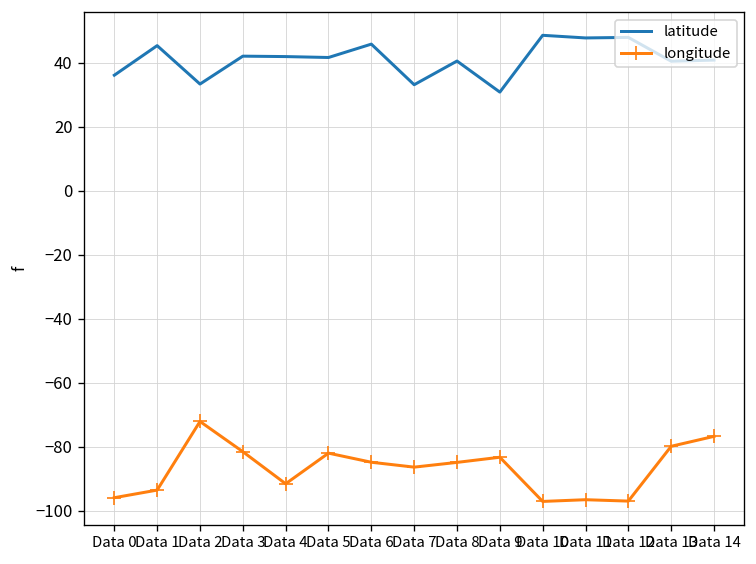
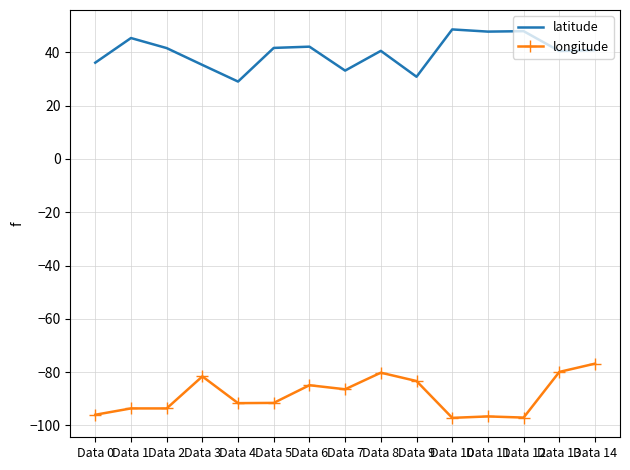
  {
    "latitude": {
      "Data 0": 36,
      "Data 1": 45,
-     "Data 2": 33,
-     "Data 3": 42,
-     "Data 4": 42,
+     "Data 2": 42,
+     "Data 3": 35,
+     "Data 4": 29,
      "Data 5": 42,
-     "Data 6": 46,
+     "Data 6": 42,
      "Data 7": 33,
      "Data 8": 41,
      "Data 9": 31
    },
    "longitude": {
      "Data 0": -96,
      "Data 1": -94,
-     "Data 2": -72,
+     "Data 2": -94,
      "Data 3": -82,
      "Data 4": -92,
-     "Data 5": -82,
+     "Data 5": -92,
      "Data 6": -85,
      "Data 7": -86,
-     "Data 8": -85,
+     "Data 8": -80,
      "Data 9": -83
    }
  }
